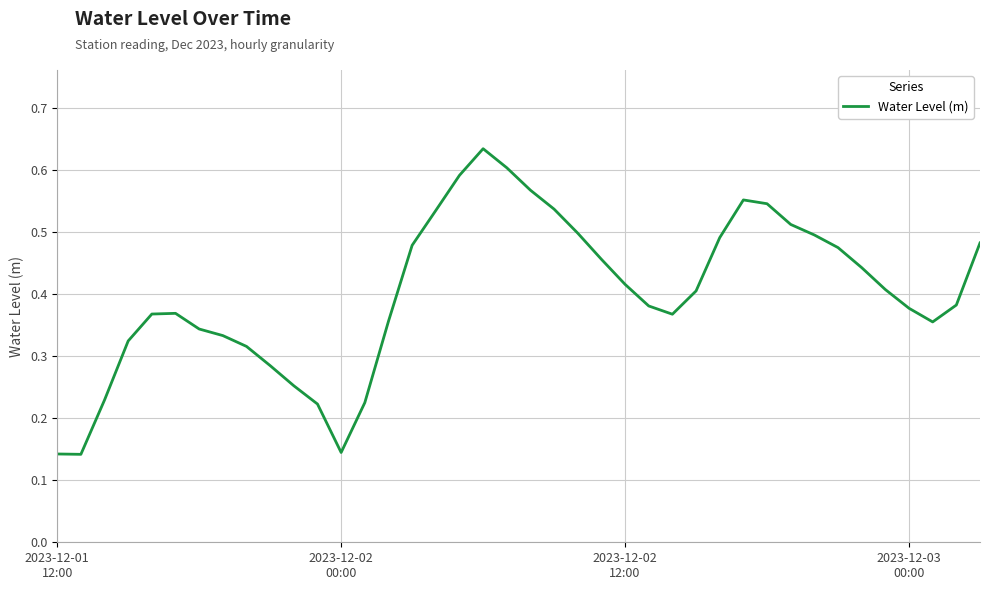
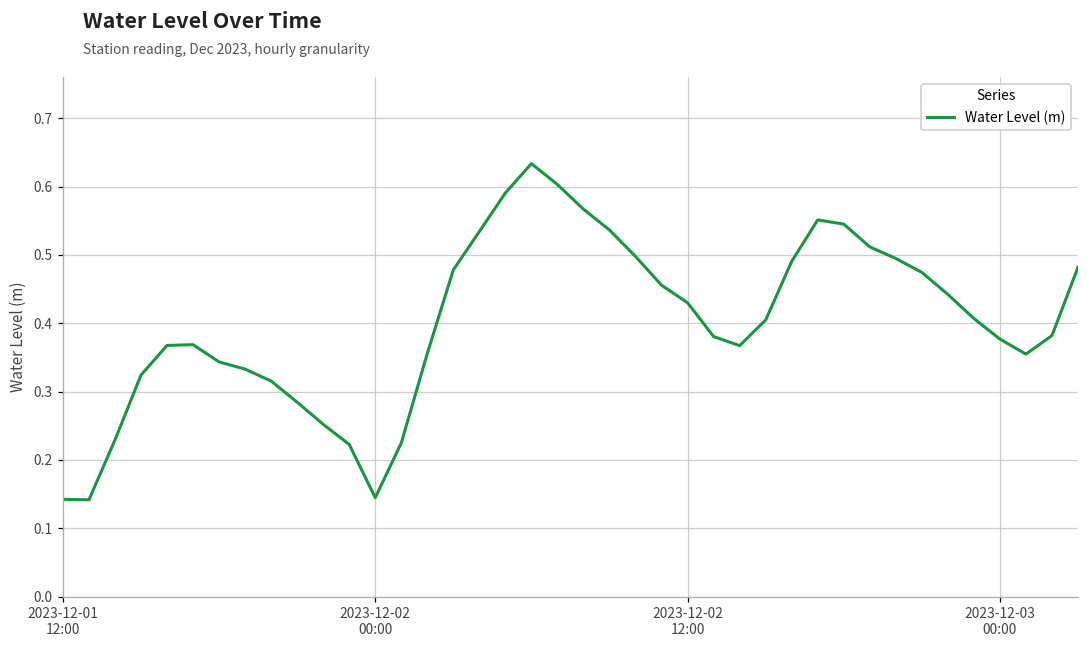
  {
    "2023-12-01 12:00": 0.14,
    "2023-12-02 00:00": 0.14,
-   "2023-12-02 12:00": 0.42,
+   "2023-12-02 12:00": 0.43,
    "2023-12-03 00:00": 0.38
  }
